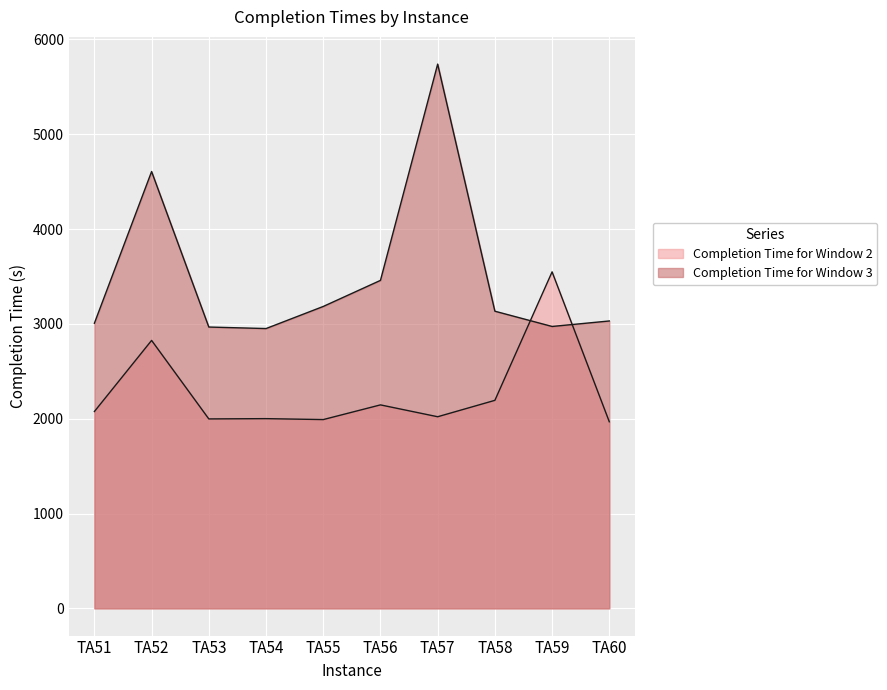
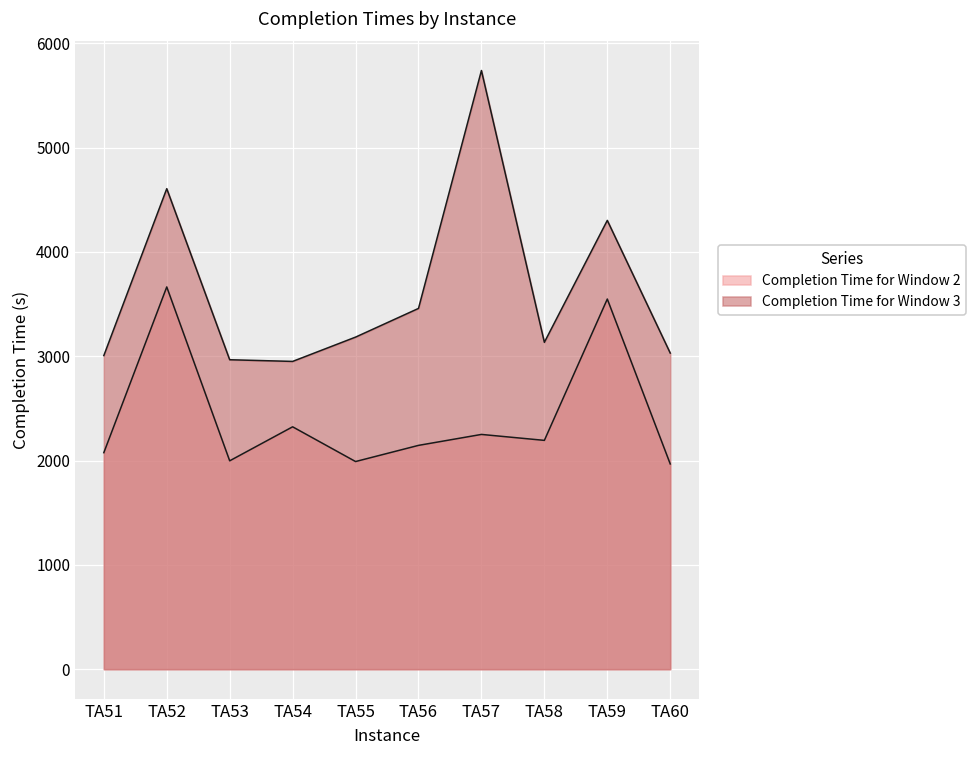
  {
    "Completion Time for Window 2": {
      "TA51": 2100,
-     "TA52": 2800,
+     "TA52": 3700,
      "TA53": 2000,
-     "TA54": 2000,
+     "TA54": 2300,
      "TA55": 2000,
      "TA56": 2100,
-     "TA57": 2000,
+     "TA57": 2300,
      "TA58": 2200,
      "TA59": 3500,
      "TA60": 2000
    },
    "Completion Time for Window 3": {
      "TA51": 3000,
      "TA52": 4600,
      "TA53": 3000,
      "TA54": 3000,
      "TA55": 3200,
      "TA56": 3500,
      "TA57": 5700,
      "TA58": 3100,
-     "TA59": 3000,
+     "TA59": 4300,
      "TA60": 3000
    }
  }
